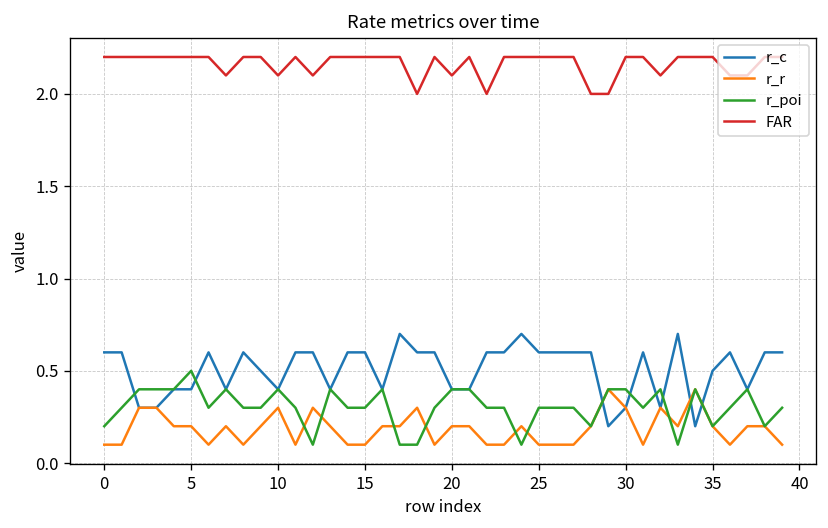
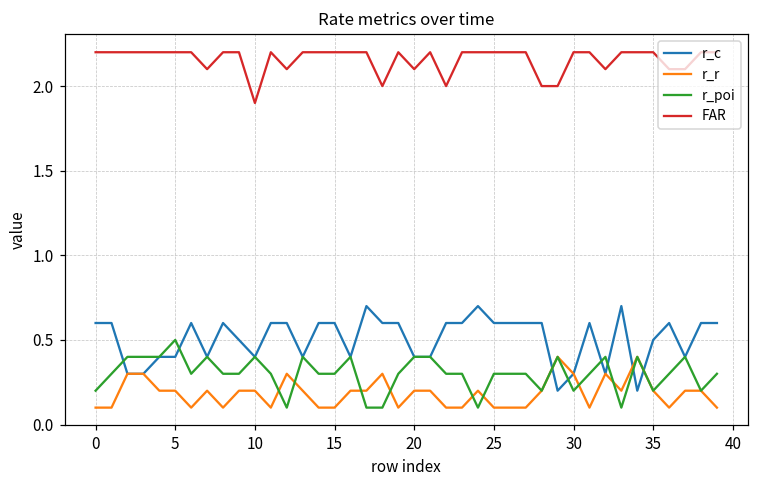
  {
    "r_c": {
      "0": 0.6,
      "5": 0.4,
      "15": 0.6,
      "25": 0.6,
      "35": 0.5
    },
    "r_r": {
      "0": 0.1,
      "5": 0.2,
-     "10": 0.3,
+     "10": 0.2,
      "15": 0.1,
      "20": 0.2,
      "25": 0.1
    },
    "r_poi": {
      "0": 0.2,
      "5": 0.5,
      "15": 0.3,
      "25": 0.3,
-     "30": 0.4
+     "30": 0.2
    },
    "FAR": {
      "0": 2.2,
      "5": 2.2,
-     "10": 2.1,
+     "10": 1.9,
      "15": 2.2,
      "20": 2.1,
      "25": 2.2,
      "30": 2.2,
      "35": 2.2
    }
  }
